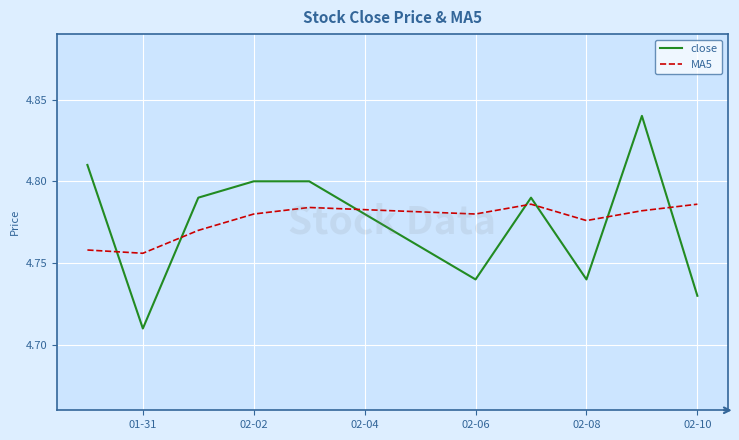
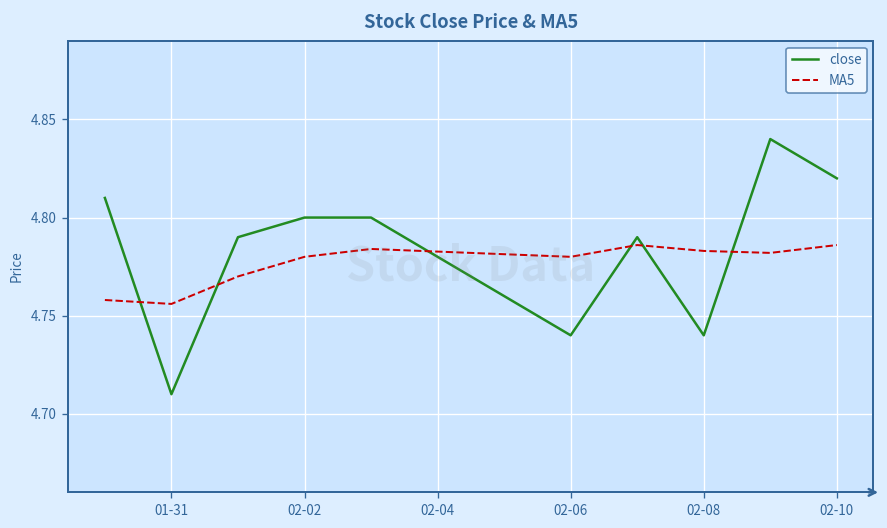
  {
    "close": {
      "01-31": 4.71,
      "02-02": 4.80,
      "02-06": 4.74,
      "02-08": 4.74,
-     "02-10": 4.73
+     "02-10": 4.82
    },
    "MA5": {
      "01-31": 4.756,
      "02-02": 4.780,
      "02-06": 4.780,
-     "02-08": 4.776,
+     "02-08": 4.783,
      "02-10": 4.786
    }
  }
